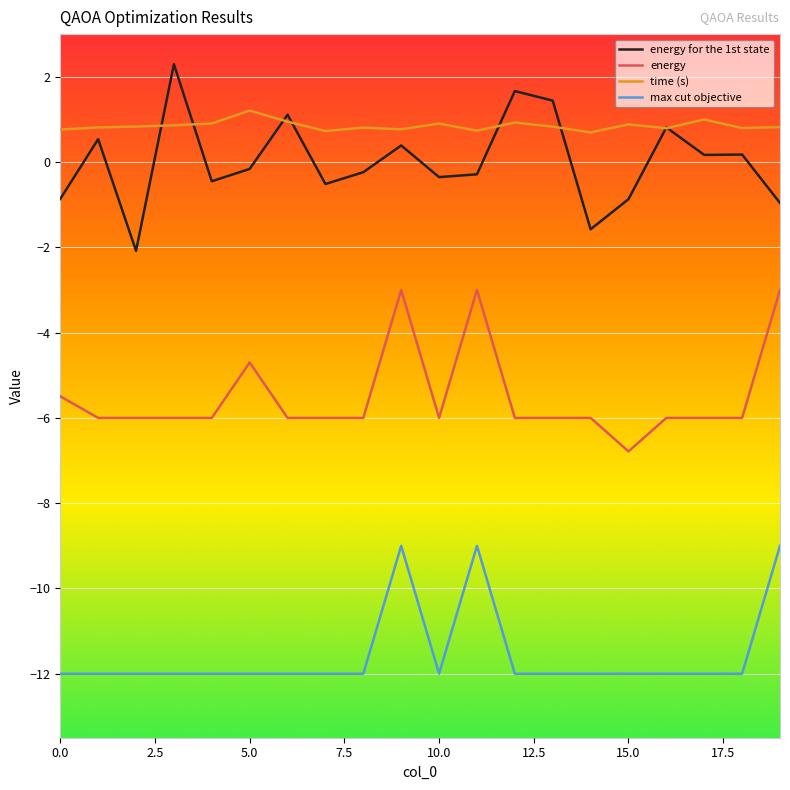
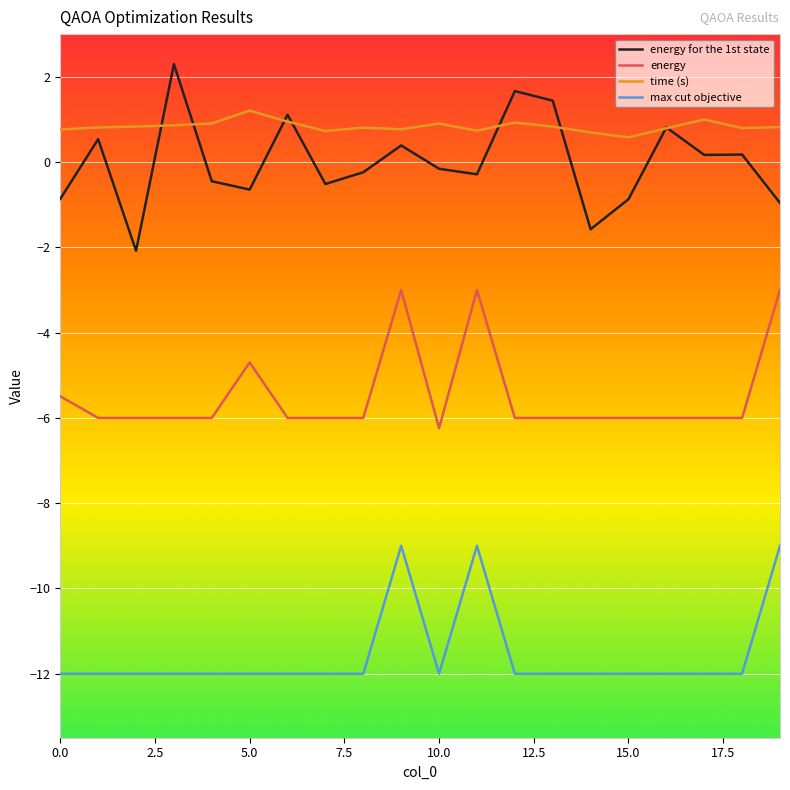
  {
    "energy for the 1st state": {
      "0.0": -0.9,
-     "5.0": -0.2,
-     "10.0": -0.4,
+     "5.0": -0.6,
+     "10.0": -0.2,
      "15.0": -0.9
    },
    "energy": {
      "0.0": -5.5,
      "5.0": -4.7,
-     "10.0": -6.0,
-     "15.0": -6.8
+     "10.0": -6.2,
+     "15.0": -6.0
    },
    "time (s)": {
      "0.0": 0.8,
      "5.0": 1.2,
      "10.0": 0.9,
-     "15.0": 0.9
+     "15.0": 0.6
    },
    "max cut objective": {
      "0.0": -12.0,
      "5.0": -12.0,
      "10.0": -12.0,
      "15.0": -12.0
    }
  }
